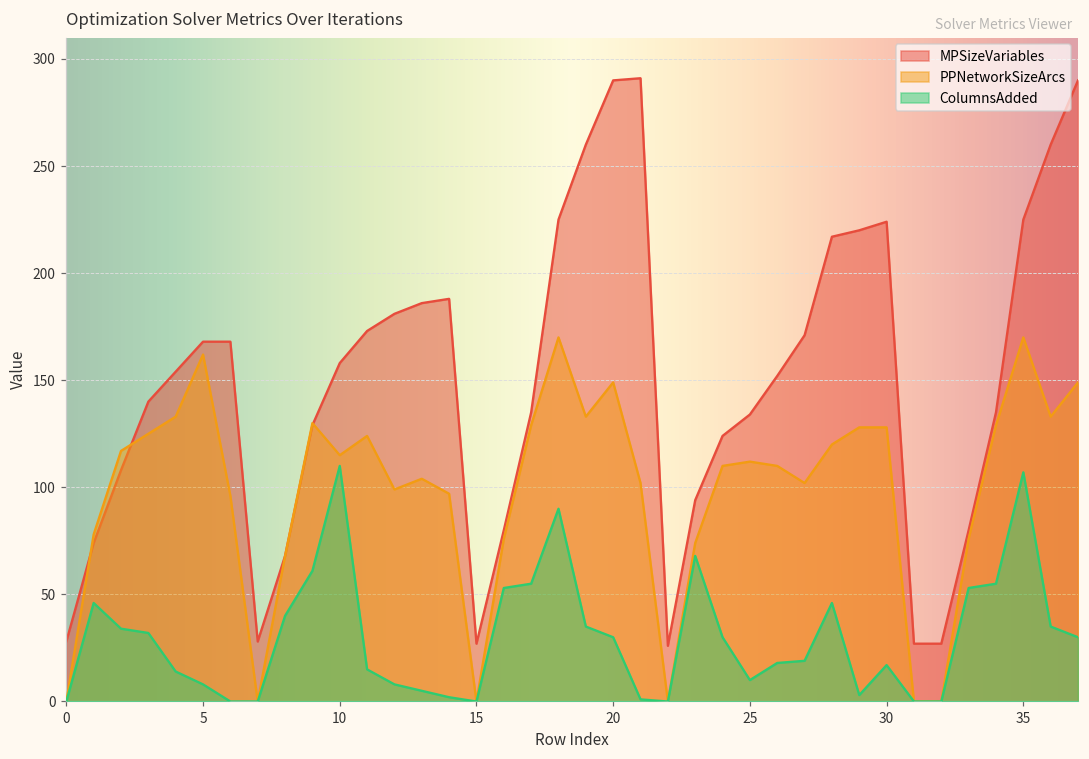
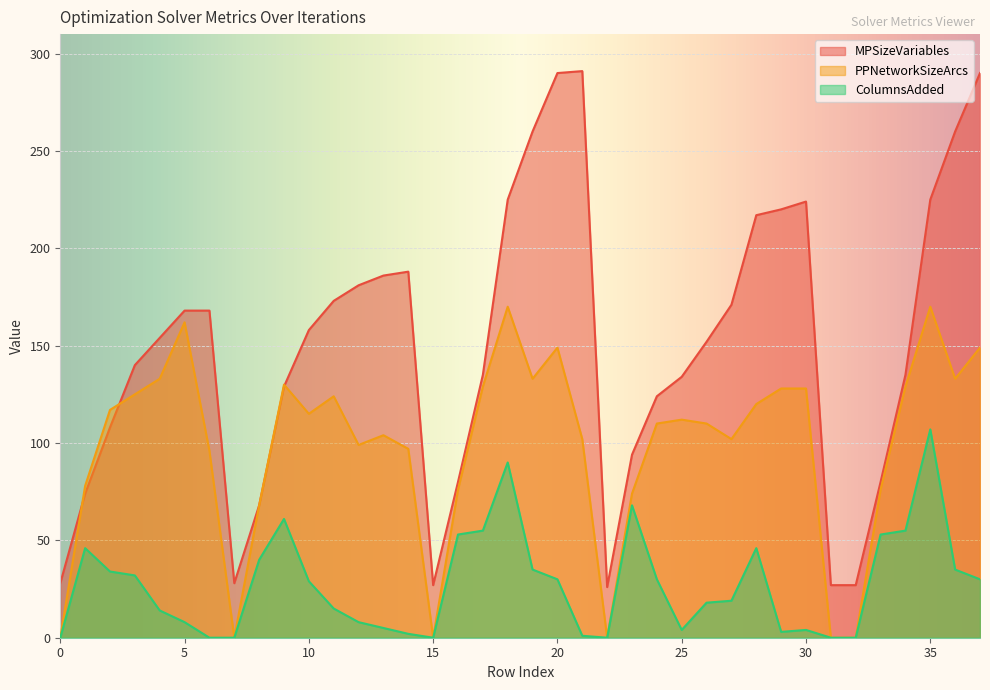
  {
    "MPSizeVariables": {
      "0": 28,
      "5": 168,
      "10": 158,
      "15": 27,
      "20": 290,
      "25": 134,
      "30": 224,
      "35": 225
    },
    "PPNetworkSizeArcs": {
      "5": 162,
      "10": 115,
      "20": 149,
      "25": 112,
      "30": 128,
      "35": 170
    },
    "ColumnsAdded": {
      "5": 8,
-     "10": 110,
+     "10": 29,
      "20": 30,
-     "25": 10,
-     "30": 17,
+     "25": 4,
+     "30": 4,
      "35": 107
    }
  }
